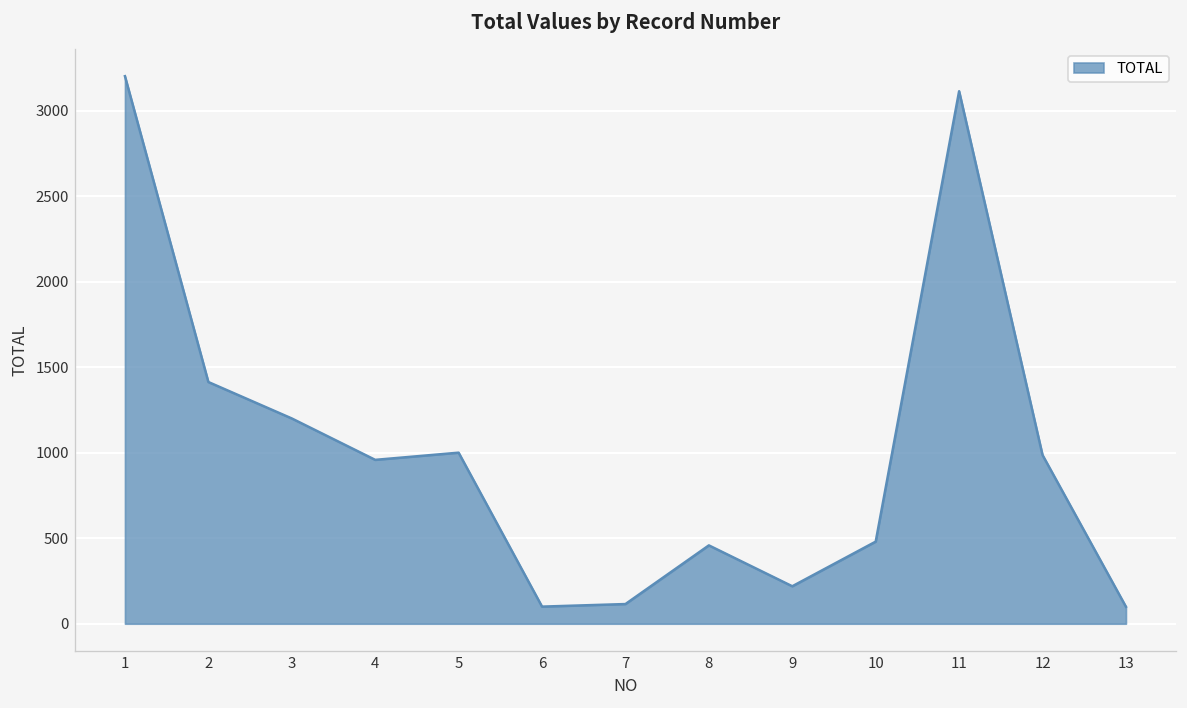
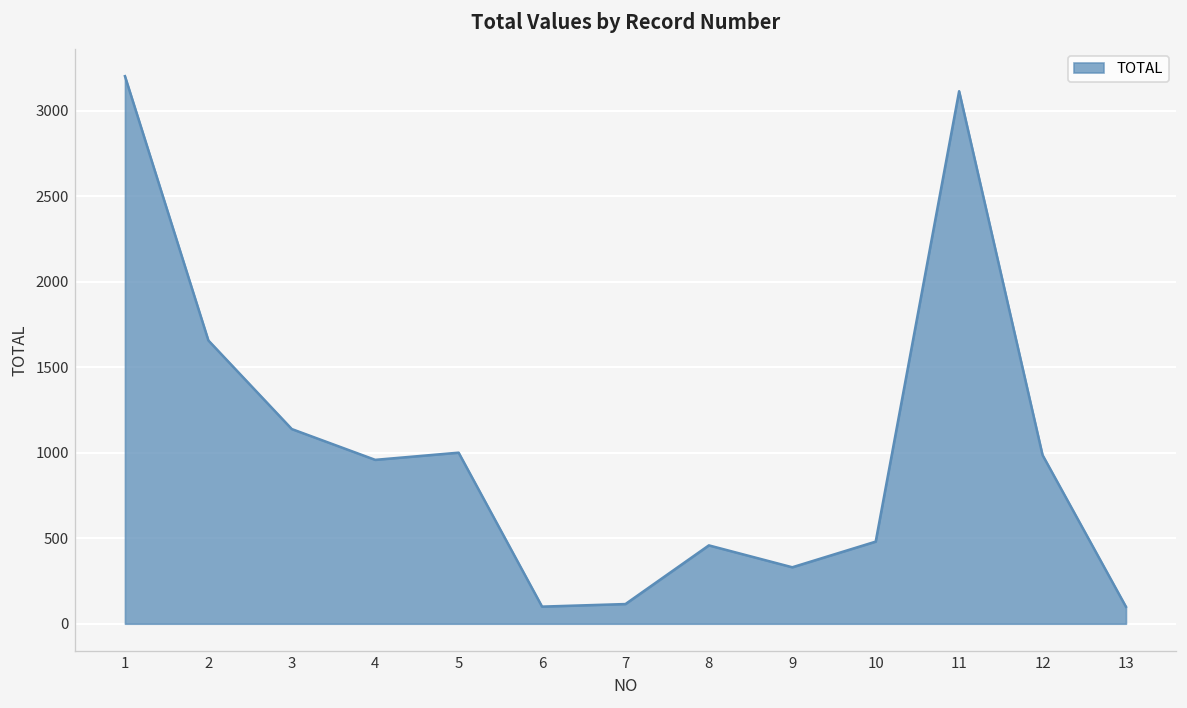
  {
    "1": 3200,
-   "2": 1410,
-   "3": 1200,
+   "2": 1660,
+   "3": 1140,
    "4": 960,
    "5": 1000,
    "6": 100,
    "7": 120,
    "8": 460,
-   "9": 220,
+   "9": 330,
    "10": 480,
    "11": 3110,
    "12": 990,
    "13": 100
  }
